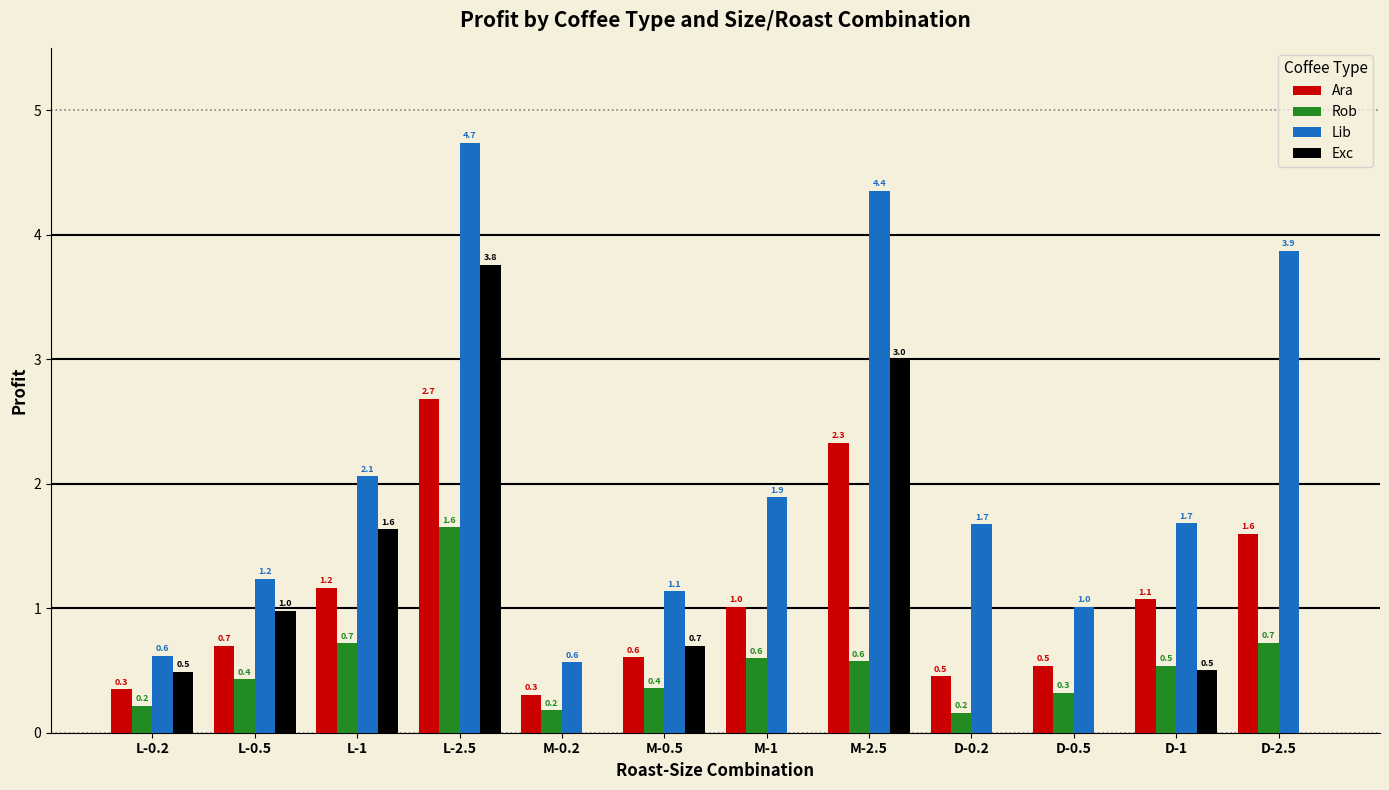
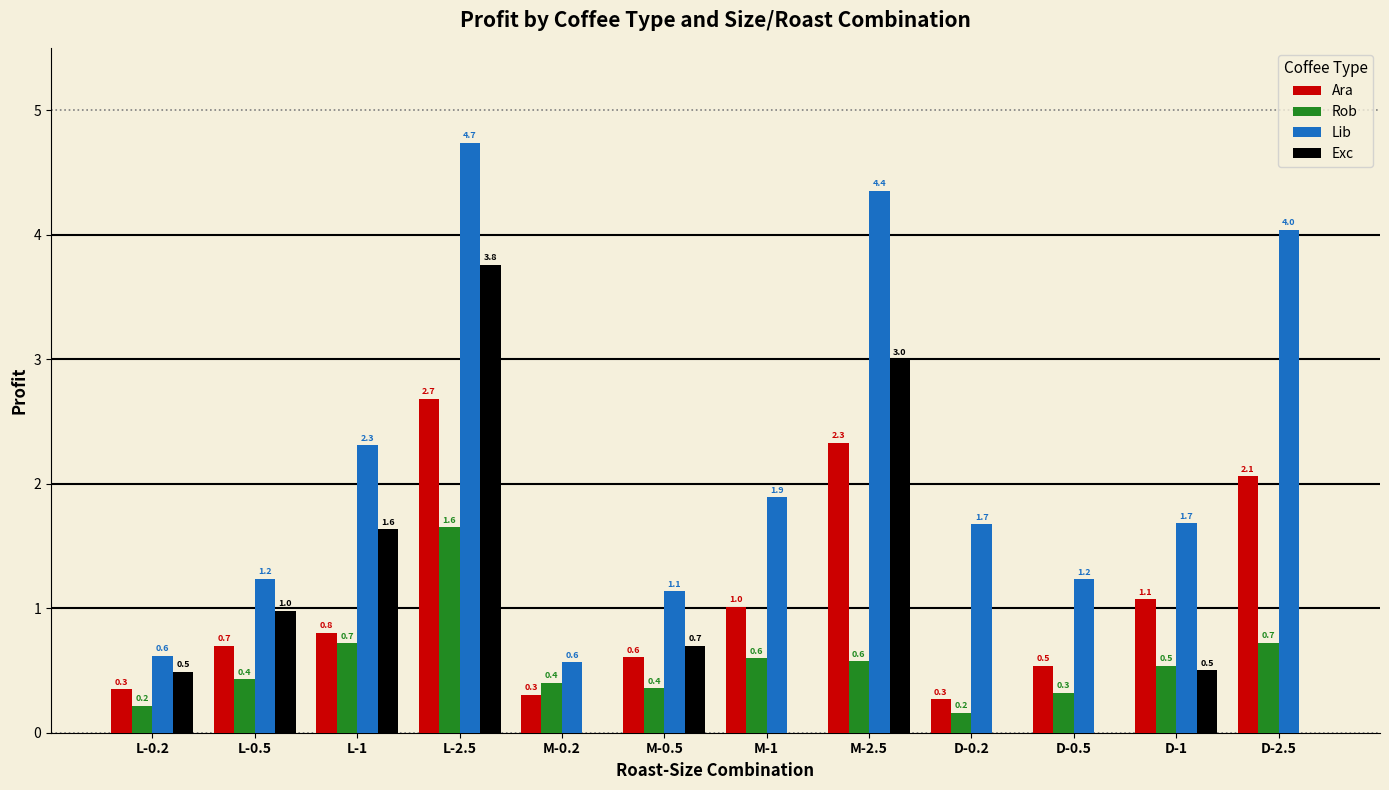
  {
    "Ara": {
      "L-0.2": 0.3,
      "L-0.5": 0.7,
-     "L-1": 1.2,
+     "L-1": 0.8,
      "L-2.5": 2.7,
      "M-0.2": 0.3,
      "M-0.5": 0.6,
      "M-1": 1.0,
      "M-2.5": 2.3,
-     "D-0.2": 0.5,
+     "D-0.2": 0.3,
      "D-0.5": 0.5,
      "D-1": 1.1,
-     "D-2.5": 1.6
+     "D-2.5": 2.1
    },
    "Rob": {
      "L-0.2": 0.2,
      "L-0.5": 0.4,
      "L-1": 0.7,
      "L-2.5": 1.6,
-     "M-0.2": 0.2,
+     "M-0.2": 0.4,
      "M-0.5": 0.4,
      "M-1": 0.6,
      "M-2.5": 0.6,
      "D-0.2": 0.2,
      "D-0.5": 0.3,
      "D-1": 0.5,
      "D-2.5": 0.7
    },
    "Lib": {
      "L-0.2": 0.6,
      "L-0.5": 1.2,
-     "L-1": 2.1,
+     "L-1": 2.3,
      "L-2.5": 4.7,
      "M-0.2": 0.6,
      "M-0.5": 1.1,
      "M-1": 1.9,
      "M-2.5": 4.4,
      "D-0.2": 1.7,
-     "D-0.5": 1.0,
+     "D-0.5": 1.2,
      "D-1": 1.7,
-     "D-2.5": 3.9
+     "D-2.5": 4.0
    },
    "Exc": {
      "L-0.2": 0.5,
      "L-0.5": 1.0,
      "L-1": 1.6,
      "L-2.5": 3.8,
      "M-0.5": 0.7,
      "M-2.5": 3.0,
      "D-1": 0.5
    }
  }
